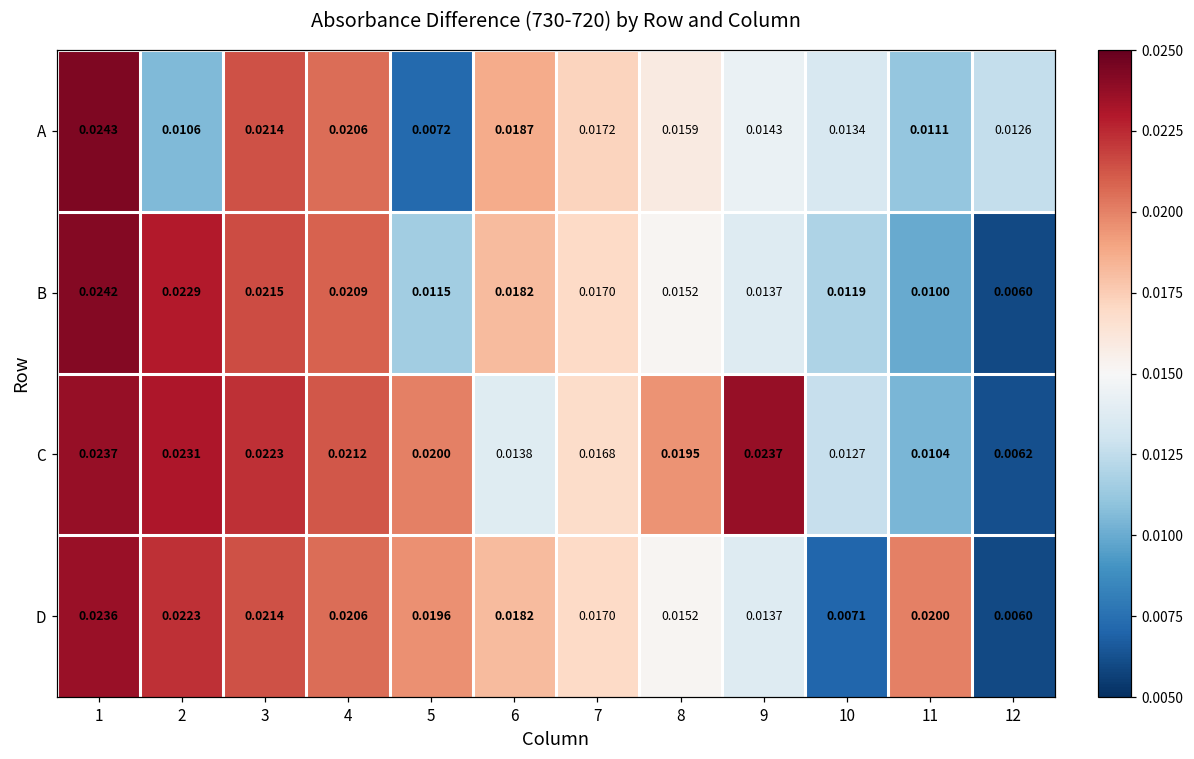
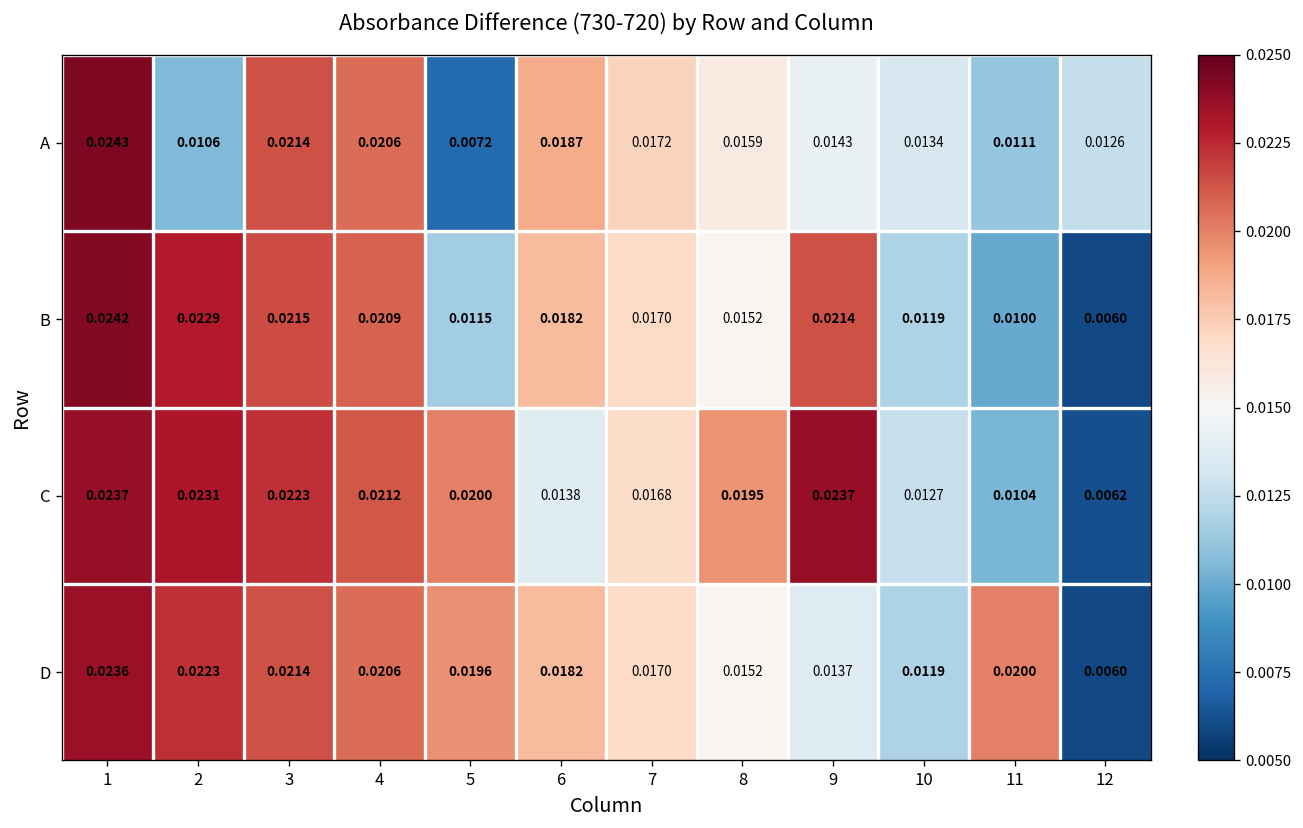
  {
    "A": {
      "1": 0.0243,
      "2": 0.0106,
      "3": 0.0214,
      "4": 0.0206,
      "5": 0.0072,
      "6": 0.0187,
      "7": 0.0172,
      "8": 0.0159,
      "9": 0.0143,
      "10": 0.0134,
      "11": 0.0111,
      "12": 0.0126
    },
    "B": {
      "1": 0.0242,
      "2": 0.0229,
      "3": 0.0215,
      "4": 0.0209,
      "5": 0.0115,
      "6": 0.0182,
      "7": 0.0170,
      "8": 0.0152,
-     "9": 0.0137,
+     "9": 0.0214,
      "10": 0.0119,
      "11": 0.0100,
      "12": 0.0060
    },
    "C": {
      "1": 0.0237,
      "2": 0.0231,
      "3": 0.0223,
      "4": 0.0212,
      "5": 0.0200,
      "6": 0.0138,
      "7": 0.0168,
      "8": 0.0195,
      "9": 0.0237,
      "10": 0.0127,
      "11": 0.0104,
      "12": 0.0062
    },
    "D": {
      "1": 0.0236,
      "2": 0.0223,
      "3": 0.0214,
      "4": 0.0206,
      "5": 0.0196,
      "6": 0.0182,
      "7": 0.0170,
      "8": 0.0152,
      "9": 0.0137,
-     "10": 0.0071,
+     "10": 0.0119,
      "11": 0.0200,
      "12": 0.0060
    }
  }
